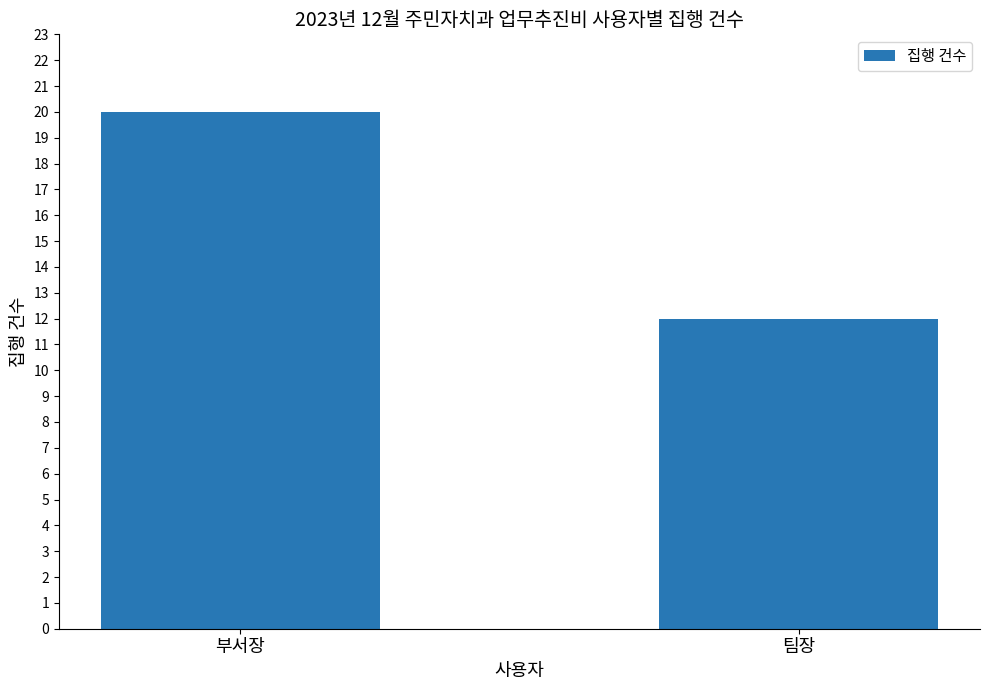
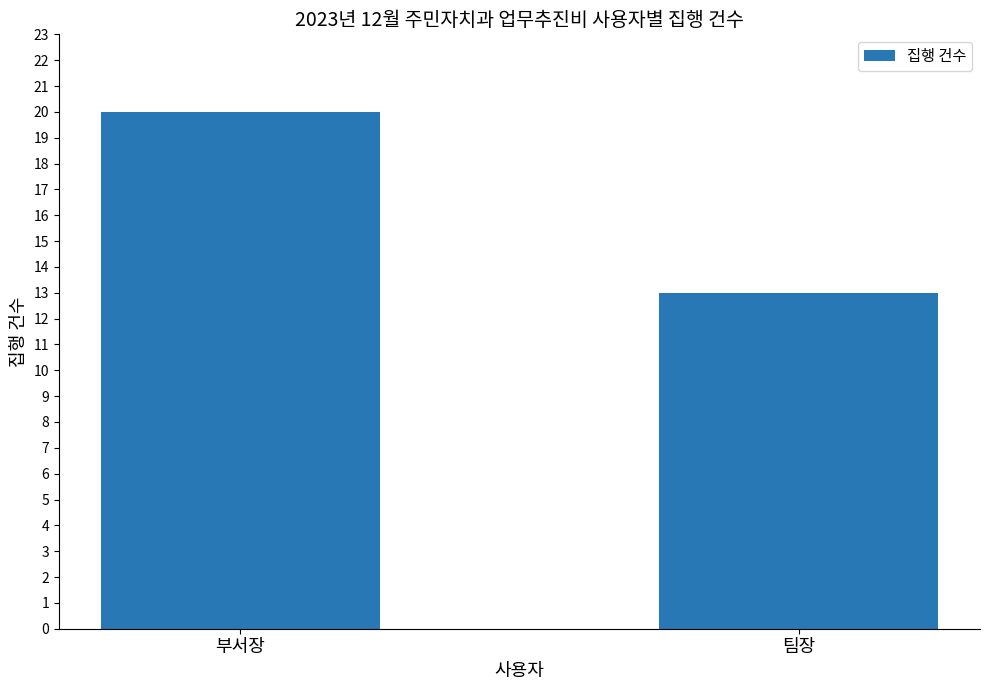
  {
    "부서장": 20,
-   "팀장": 12
+   "팀장": 13
  }
